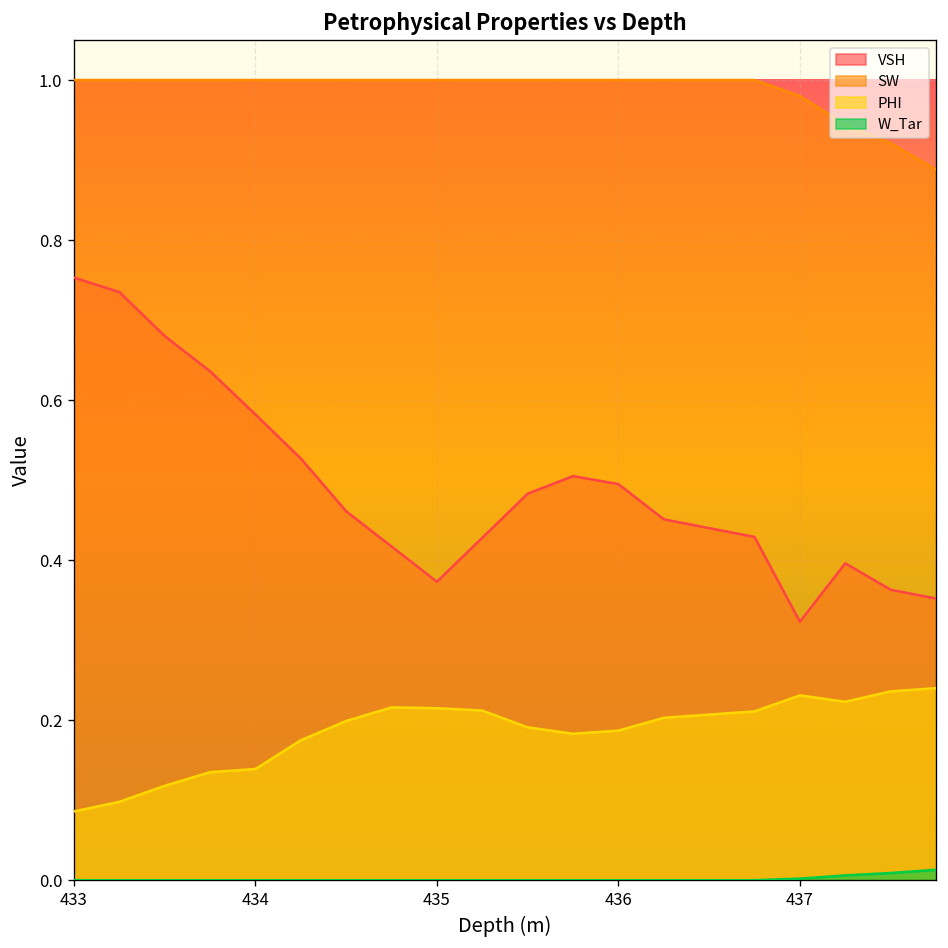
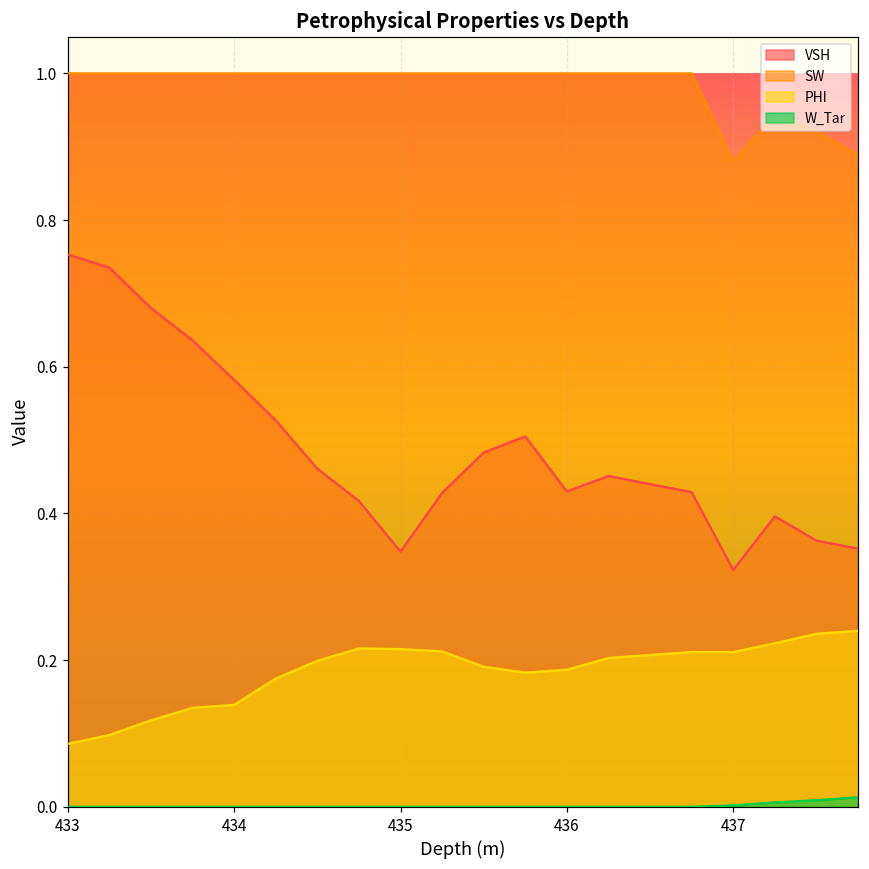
  {
    "VSH": {
      "433": 0.75,
      "434": 0.58,
-     "435": 0.37,
-     "436": 0.50,
+     "435": 0.35,
+     "436": 0.43,
      "437": 0.32
    },
    "SW": {
      "433": 1.00,
      "434": 1.00,
      "435": 1.00,
      "436": 1.00,
-     "437": 0.98
+     "437": 0.88
    },
    "PHI": {
      "433": 0.09,
      "434": 0.14,
      "435": 0.22,
      "436": 0.19,
-     "437": 0.23
+     "437": 0.21
    },
    "W_Tar": {
      "433": 0.00,
      "434": 0.00,
      "435": 0.00,
      "436": 0.00,
      "437": 0.00
    }
  }
